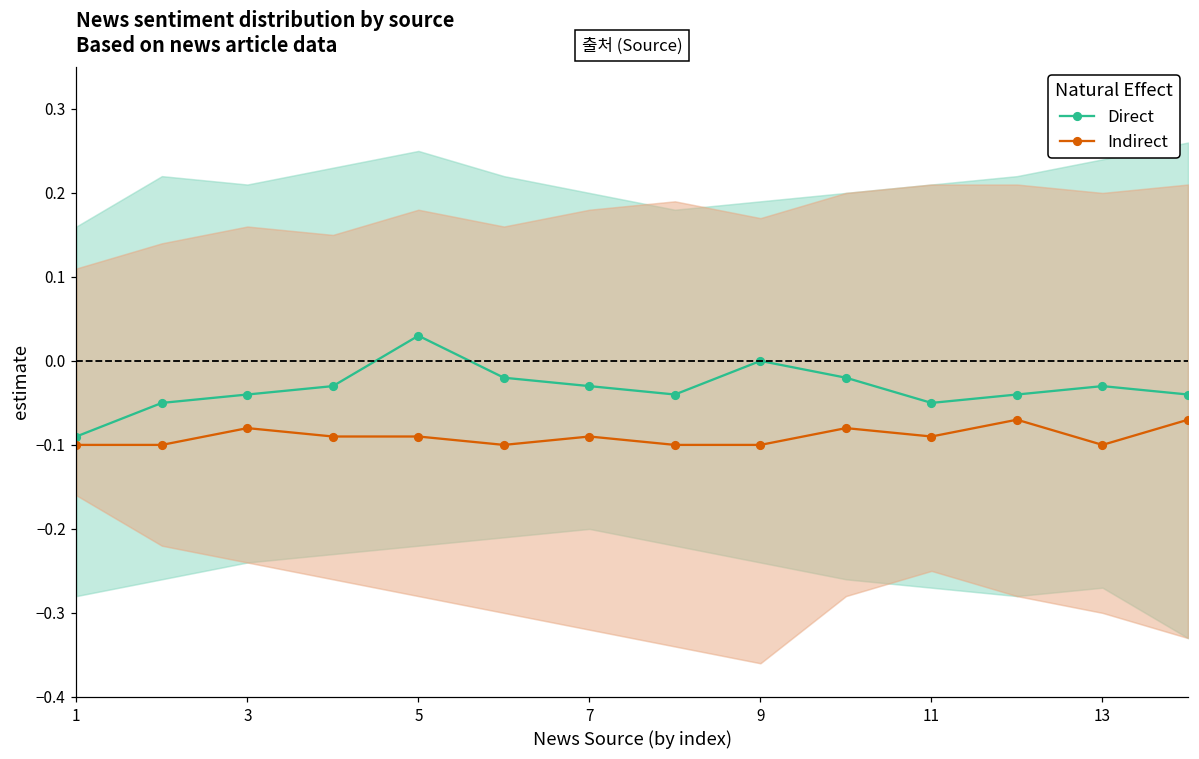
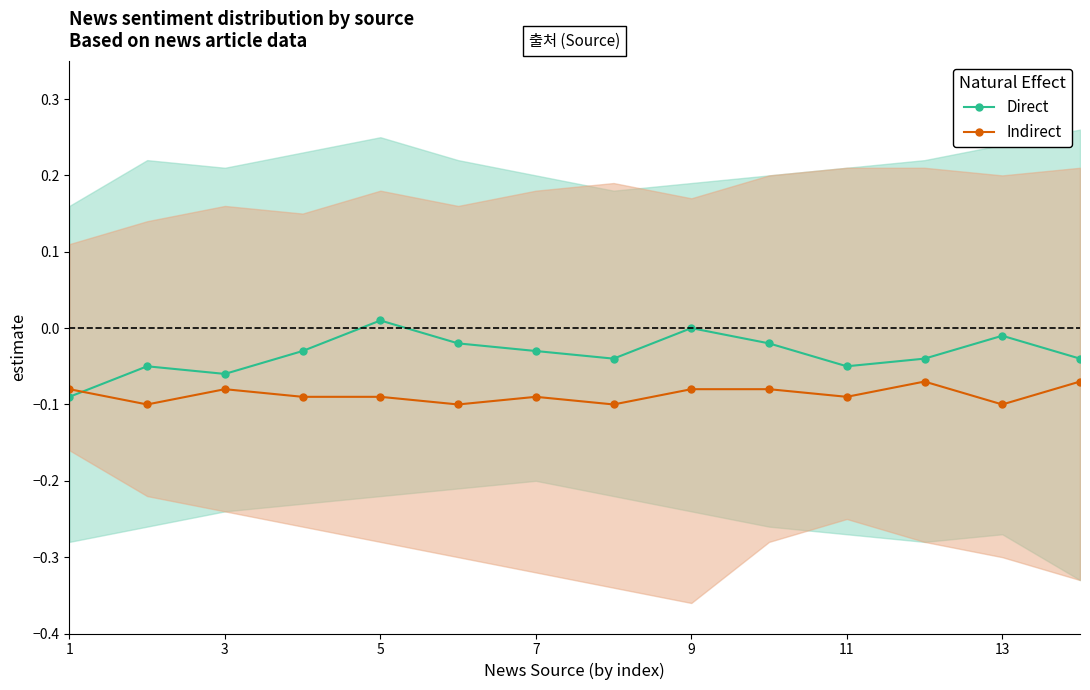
  {
    "Direct": {
      "1": -0.09,
-     "3": -0.04,
-     "5": 0.03,
+     "3": -0.06,
+     "5": 0.01,
      "7": -0.03,
      "9": 0.00,
      "11": -0.05,
-     "13": -0.03
+     "13": -0.01
    },
    "Indirect": {
-     "1": -0.10,
+     "1": -0.08,
      "3": -0.08,
      "5": -0.09,
      "7": -0.09,
-     "9": -0.10,
+     "9": -0.08,
      "11": -0.09,
      "13": -0.10
    }
  }
